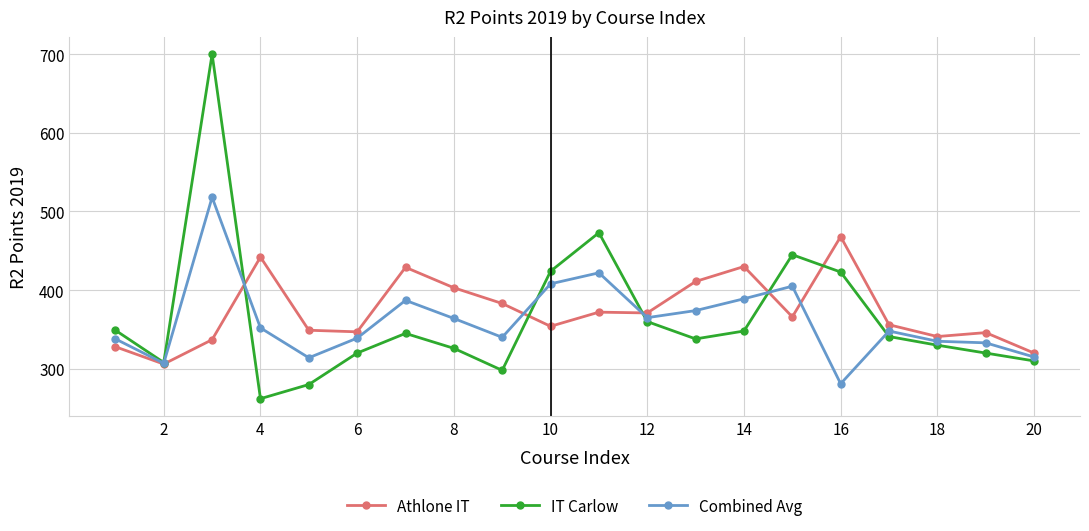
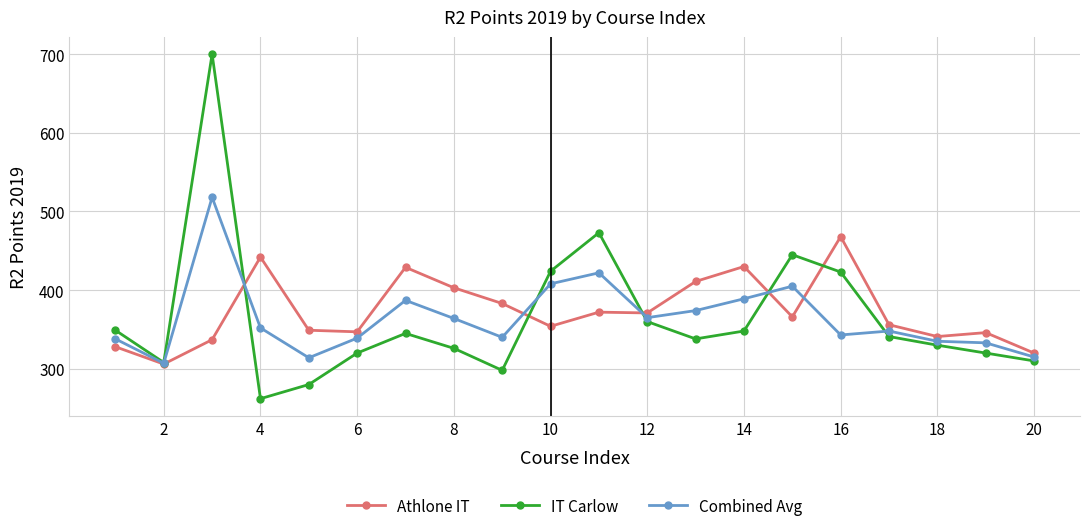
  {
    "Athlone IT": {
      "4": 440,
      "6": 350,
      "8": 400,
      "10": 350,
      "12": 370,
      "14": 430,
      "16": 470,
      "18": 340,
      "20": 320
    },
    "IT Carlow": {
      "4": 260,
      "6": 320,
      "8": 330,
      "10": 420,
      "12": 360,
      "14": 350,
      "16": 420,
      "18": 330,
      "20": 310
    },
    "Combined Avg": {
      "4": 350,
      "6": 340,
      "8": 360,
      "10": 410,
      "12": 370,
      "14": 390,
-     "16": 280,
+     "16": 340,
      "18": 340,
      "20": 320
    }
  }
